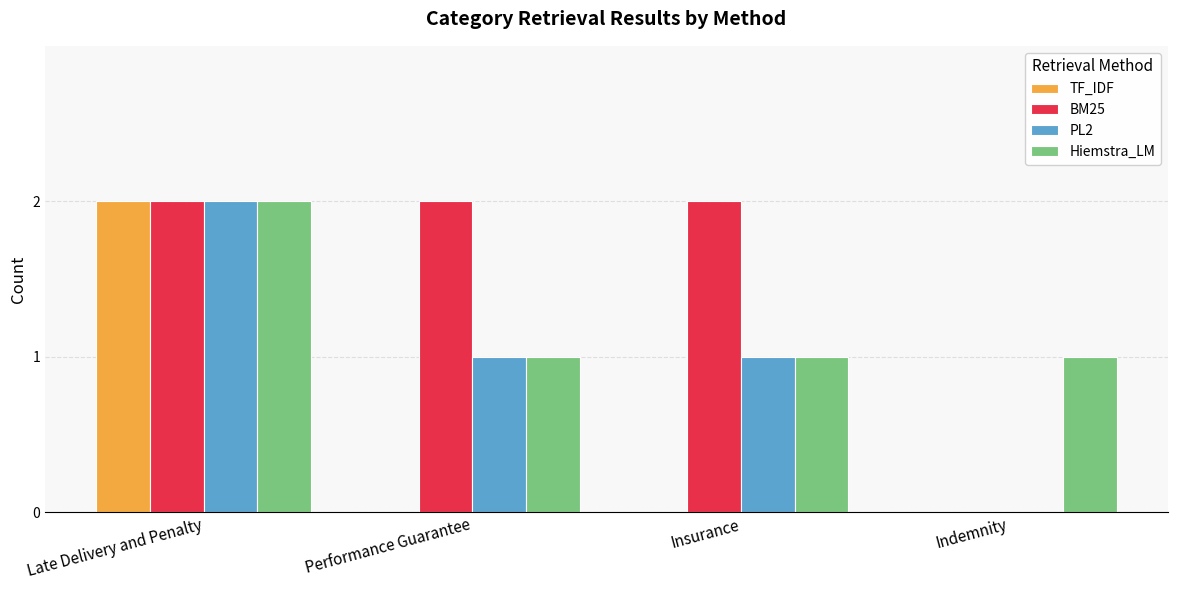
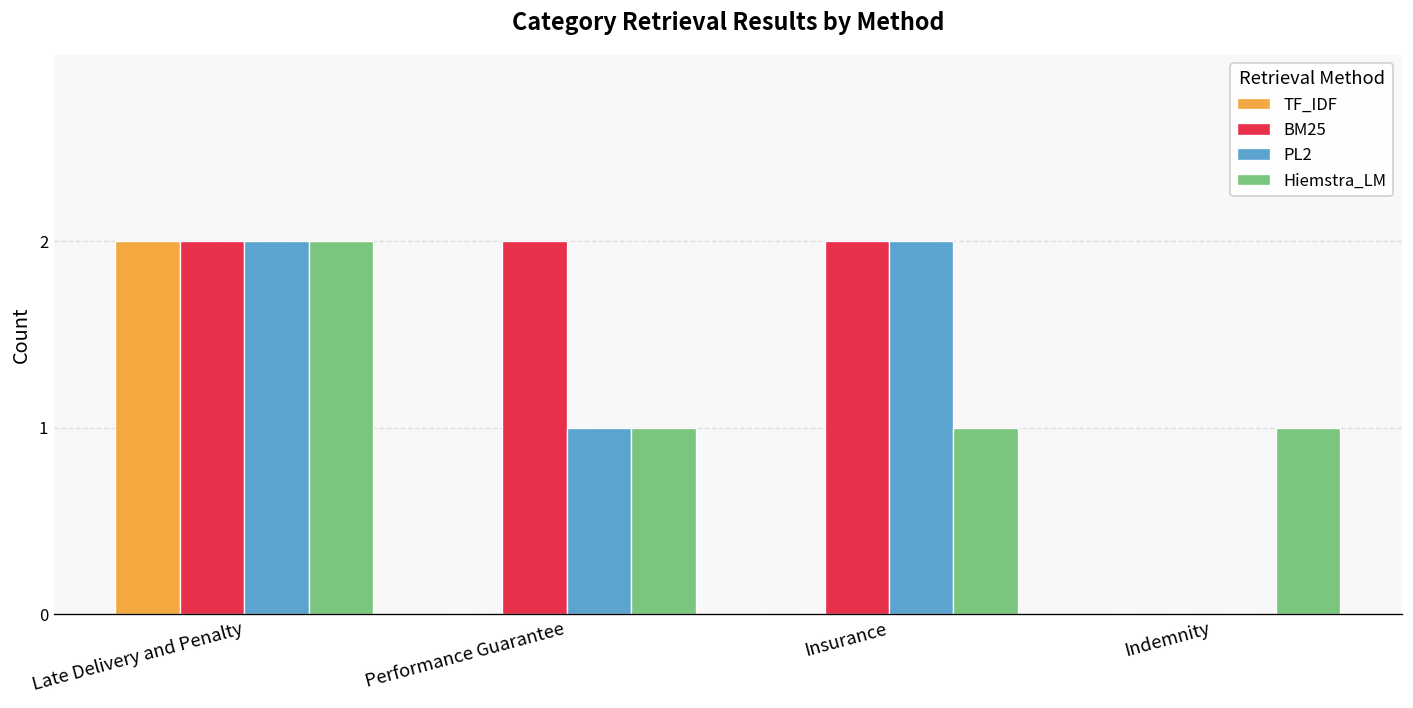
  {
    "TF_IDF": {
      "Late Delivery and Penalty": 2,
      "Performance Guarantee": 0,
      "Insurance": 0,
      "Indemnity": 0
    },
    "BM25": {
      "Late Delivery and Penalty": 2,
      "Performance Guarantee": 2,
      "Insurance": 2,
      "Indemnity": 0
    },
    "PL2": {
      "Late Delivery and Penalty": 2,
      "Performance Guarantee": 1,
-     "Insurance": 1,
+     "Insurance": 2,
      "Indemnity": 0
    },
    "Hiemstra_LM": {
      "Late Delivery and Penalty": 2,
      "Performance Guarantee": 1,
      "Insurance": 1,
      "Indemnity": 1
    }
  }
